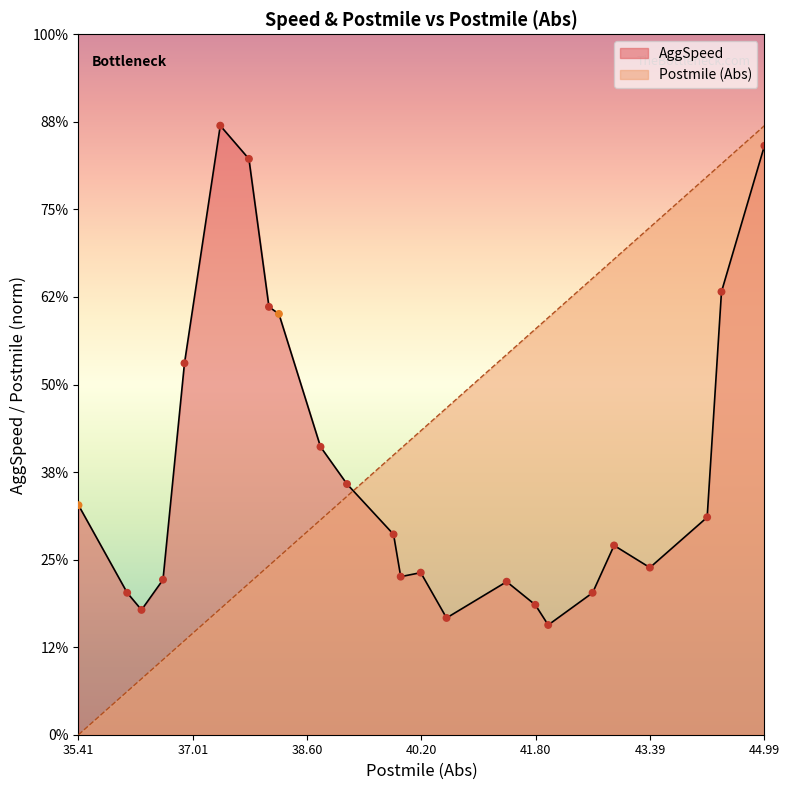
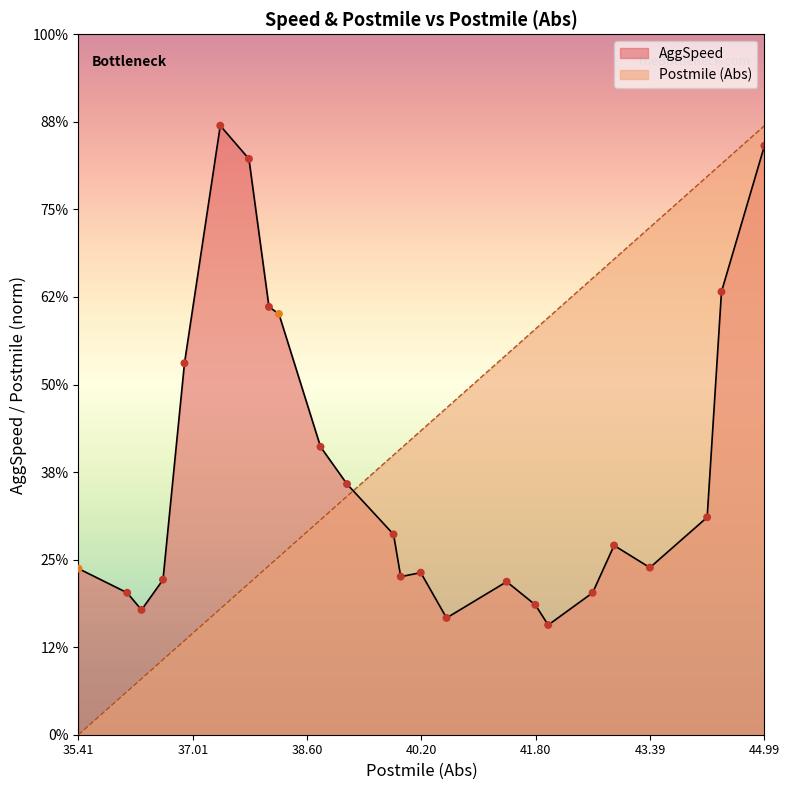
  {
    "AggSpeed": {
-     "35.41": "33%",
+     "35.41": "24%",
      "44.99": "84%"
    },
    "Postmile (Abs)": {
      "35.41": "0%",
      "44.99": "87%"
    }
  }
